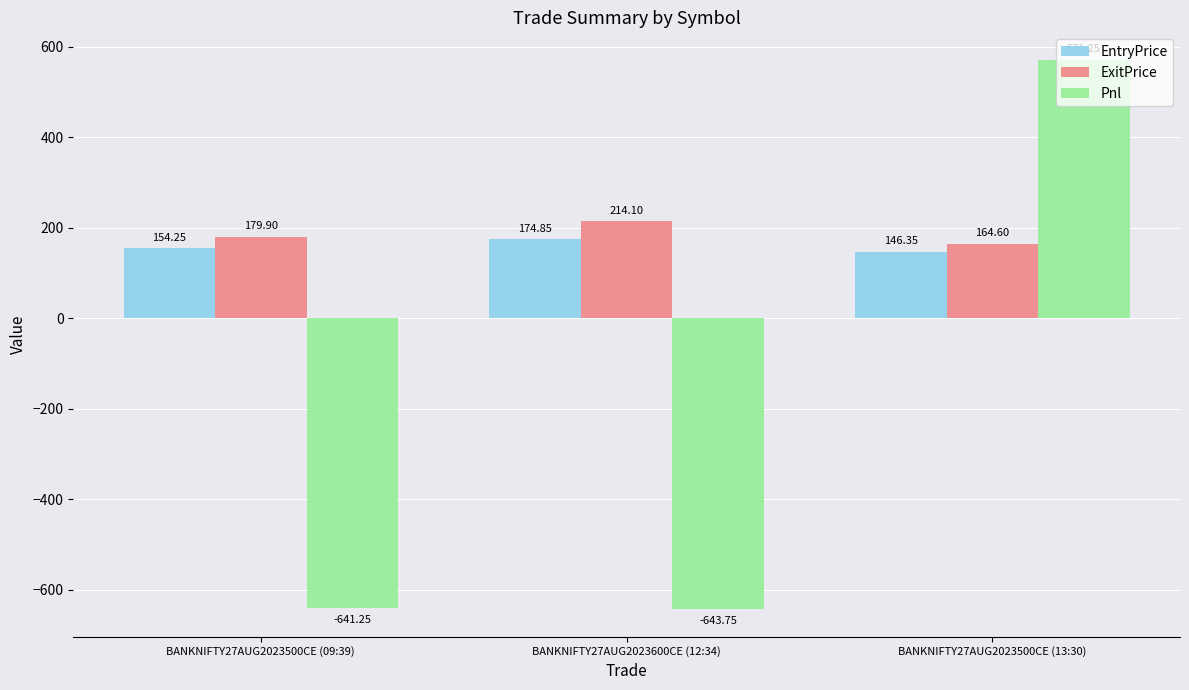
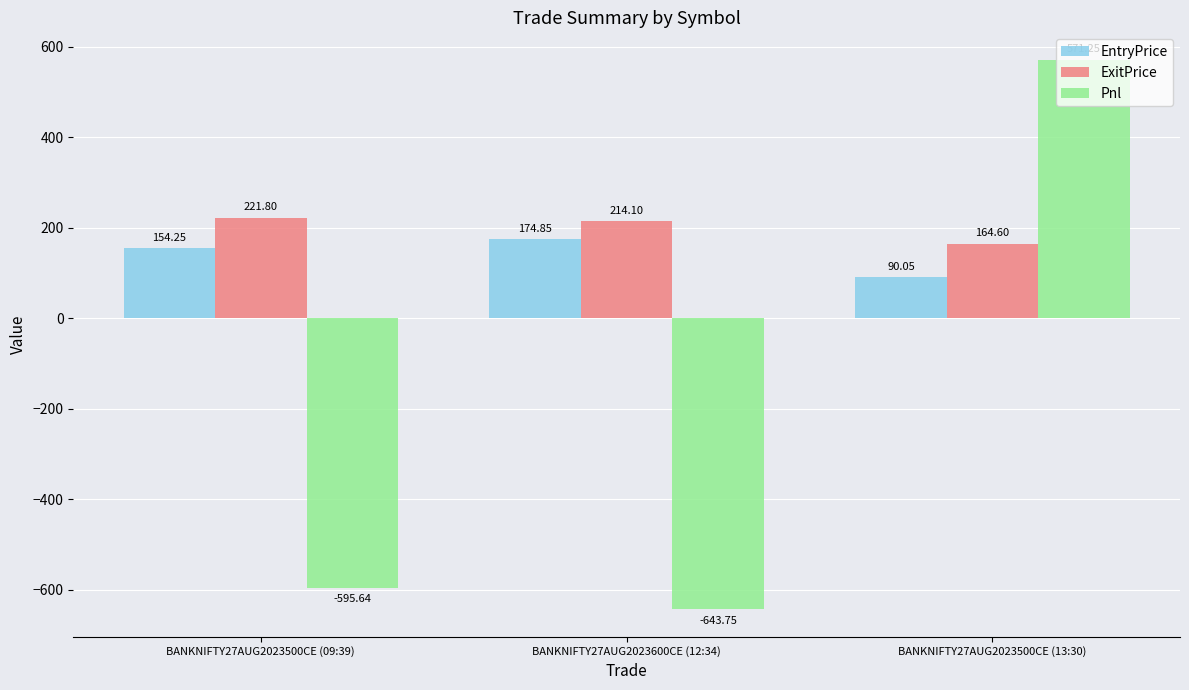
  {
    "EntryPrice": {
      "BANKNIFTY27AUG2023500CE (09:39)": 154.25,
      "BANKNIFTY27AUG2023600CE (12:34)": 174.85,
-     "BANKNIFTY27AUG2023500CE (13:30)": 146.35
+     "BANKNIFTY27AUG2023500CE (13:30)": 90.05
    },
    "ExitPrice": {
-     "BANKNIFTY27AUG2023500CE (09:39)": 179.90,
+     "BANKNIFTY27AUG2023500CE (09:39)": 221.80,
      "BANKNIFTY27AUG2023600CE (12:34)": 214.10,
      "BANKNIFTY27AUG2023500CE (13:30)": 164.60
    },
    "Pnl": {
-     "BANKNIFTY27AUG2023500CE (09:39)": -641.25,
+     "BANKNIFTY27AUG2023500CE (09:39)": -595.64,
      "BANKNIFTY27AUG2023600CE (12:34)": -643.75
    }
  }
